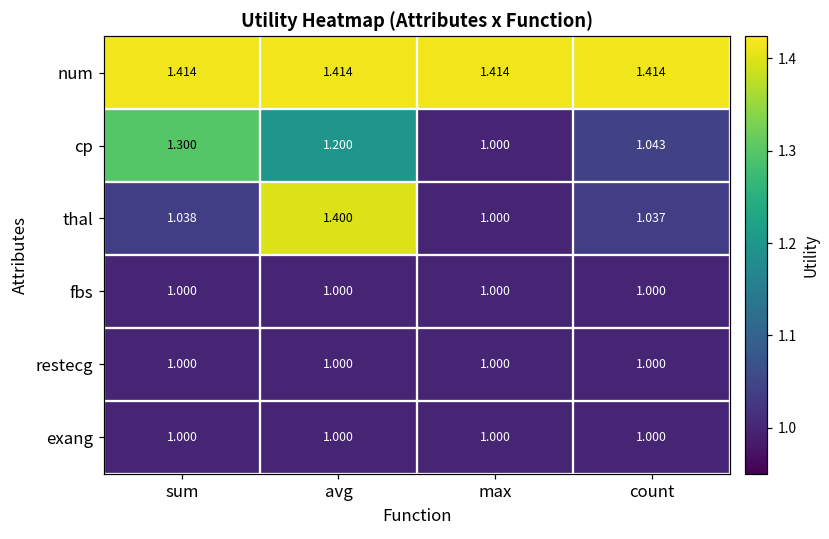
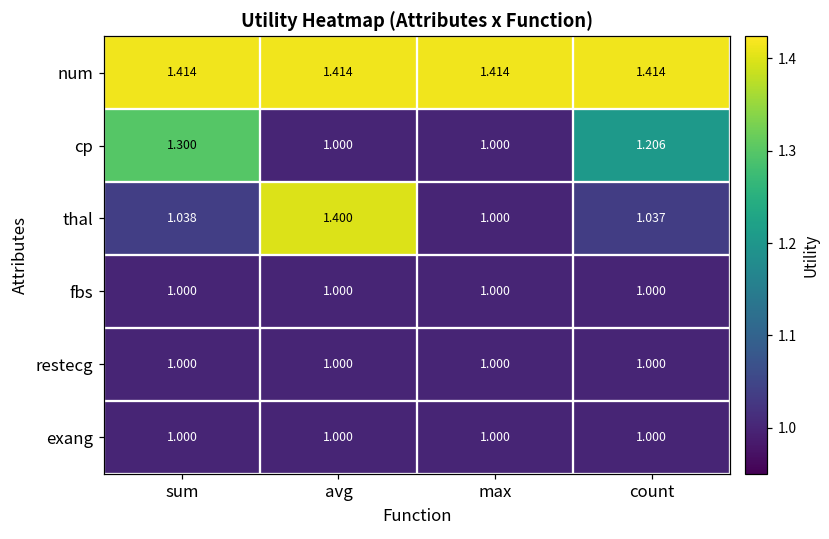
  {
    "num": {
      "sum": 1.414,
      "avg": 1.414,
      "max": 1.414,
      "count": 1.414
    },
    "cp": {
      "sum": 1.300,
-     "avg": 1.200,
+     "avg": 1.000,
      "max": 1.000,
-     "count": 1.043
+     "count": 1.206
    },
    "thal": {
      "sum": 1.038,
      "avg": 1.400,
      "max": 1.000,
      "count": 1.037
    },
    "fbs": {
      "sum": 1.000,
      "avg": 1.000,
      "max": 1.000,
      "count": 1.000
    },
    "restecg": {
      "sum": 1.000,
      "avg": 1.000,
      "max": 1.000,
      "count": 1.000
    },
    "exang": {
      "sum": 1.000,
      "avg": 1.000,
      "max": 1.000,
      "count": 1.000
    }
  }
